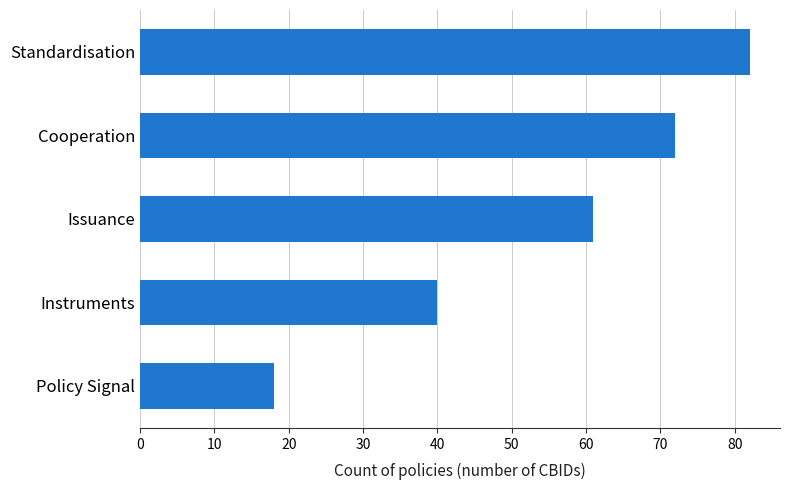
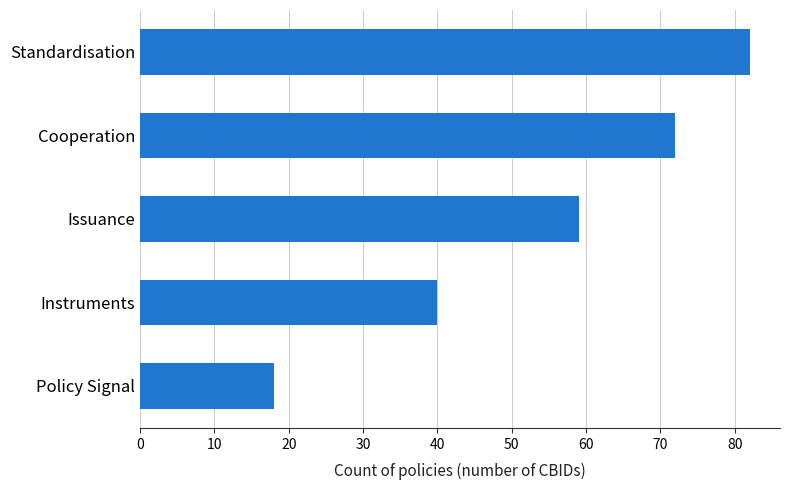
  {
    "Standardisation": 82,
    "Cooperation": 72,
-   "Issuance": 61,
+   "Issuance": 59,
    "Instruments": 40,
    "Policy Signal": 18
  }
